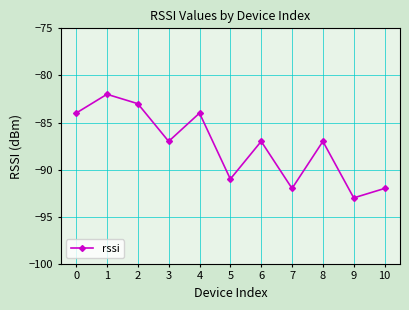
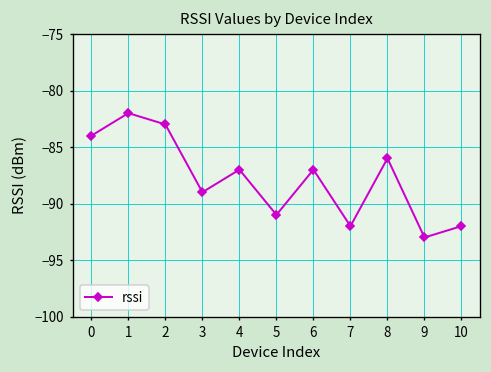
  {
    "0": -84,
    "1": -82,
    "2": -83,
-   "3": -87,
-   "4": -84,
+   "3": -89,
+   "4": -87,
    "5": -91,
    "6": -87,
    "7": -92,
-   "8": -87,
+   "8": -86,
    "9": -93,
    "10": -92
  }
